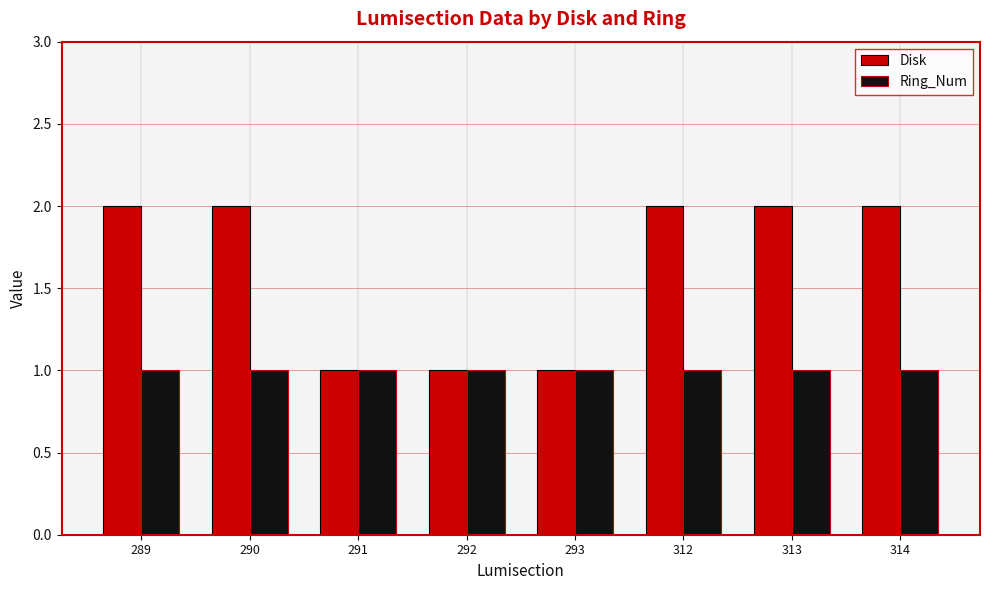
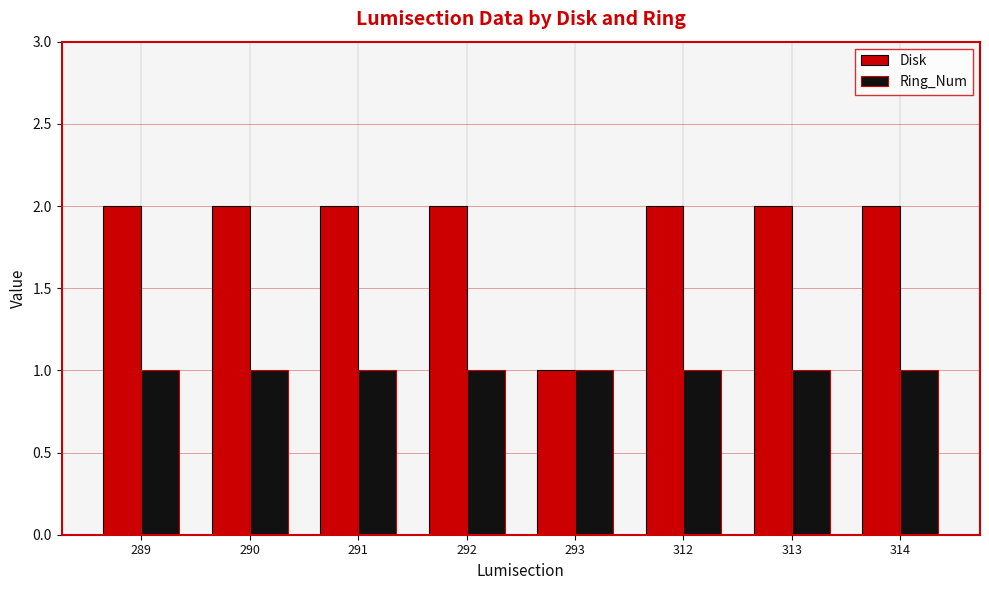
  {
    "Disk": {
      "289": 2,
      "290": 2,
-     "291": 1,
-     "292": 1,
+     "291": 2,
+     "292": 2,
      "293": 1,
      "312": 2,
      "313": 2,
      "314": 2
    },
    "Ring_Num": {
      "289": 1,
      "290": 1,
      "291": 1,
      "292": 1,
      "293": 1,
      "312": 1,
      "313": 1,
      "314": 1
    }
  }
